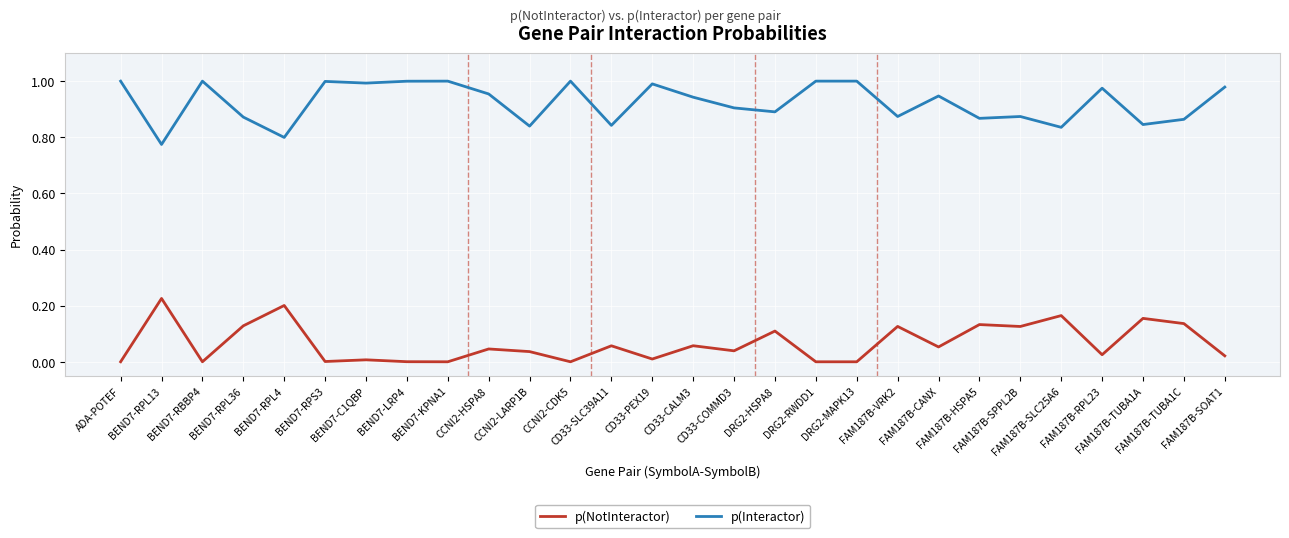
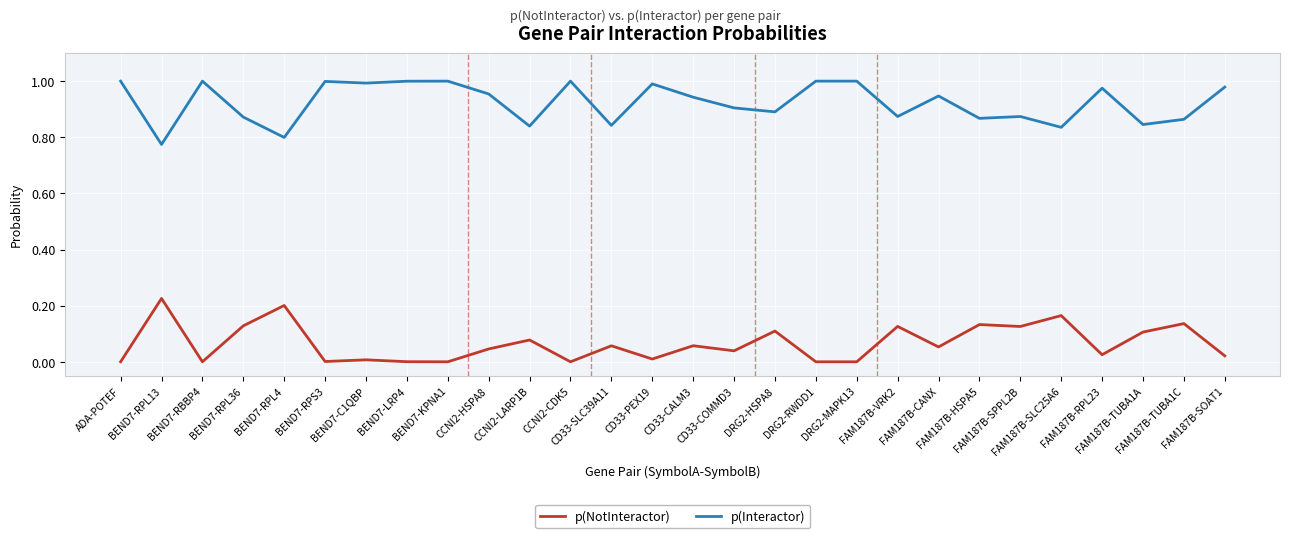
  {
    "p(NotInteractor)": {
      "ADA-POTEF": 0.00,
      "BEND7-RPL13": 0.23,
      "BEND7-RBBP4": 0.00,
      "BEND7-RPL36": 0.13,
      "BEND7-RPL4": 0.20,
      "BEND7-RPS3": 0.00,
      "BEND7-C1QBP": 0.01,
      "BEND7-LRP4": 0.00,
      "BEND7-KPNA1": 0.00,
      "CCNI2-HSPA8": 0.05,
-     "CCNI2-LARP1B": 0.04,
+     "CCNI2-LARP1B": 0.08,
      "CCNI2-CDK5": 0.00,
      "CD33-SLC39A11": 0.06,
      "CD33-PEX19": 0.01,
      "CD33-CALM3": 0.06,
      "CD33-COMMD3": 0.04,
      "DRG2-HSPA8": 0.11,
      "DRG2-RWDD1": 0.00,
      "DRG2-MAPK13": 0.00,
      "FAM187B-VRK2": 0.13,
      "FAM187B-CANX": 0.05,
      "FAM187B-HSPA5": 0.13,
      "FAM187B-SPPL2B": 0.13,
      "FAM187B-SLC25A6": 0.16,
      "FAM187B-RPL23": 0.03,
-     "FAM187B-TUBA1A": 0.15,
+     "FAM187B-TUBA1A": 0.11,
      "FAM187B-TUBA1C": 0.14,
      "FAM187B-SOAT1": 0.02
    },
    "p(Interactor)": {
      "ADA-POTEF": 1.00,
      "BEND7-RPL13": 0.77,
      "BEND7-RBBP4": 1.00,
      "BEND7-RPL36": 0.87,
      "BEND7-RPL4": 0.80,
      "BEND7-RPS3": 1.00,
      "BEND7-C1QBP": 0.99,
      "BEND7-LRP4": 1.00,
      "BEND7-KPNA1": 1.00,
      "CCNI2-HSPA8": 0.95,
      "CCNI2-LARP1B": 0.84,
      "CCNI2-CDK5": 1.00,
      "CD33-SLC39A11": 0.84,
      "CD33-PEX19": 0.99,
      "CD33-CALM3": 0.94,
      "CD33-COMMD3": 0.90,
      "DRG2-HSPA8": 0.89,
      "DRG2-RWDD1": 1.00,
      "DRG2-MAPK13": 1.00,
      "FAM187B-VRK2": 0.87,
      "FAM187B-CANX": 0.95,
      "FAM187B-HSPA5": 0.87,
      "FAM187B-SPPL2B": 0.87,
      "FAM187B-SLC25A6": 0.84,
      "FAM187B-RPL23": 0.97,
      "FAM187B-TUBA1A": 0.85,
      "FAM187B-TUBA1C": 0.86,
      "FAM187B-SOAT1": 0.98
    }
  }
